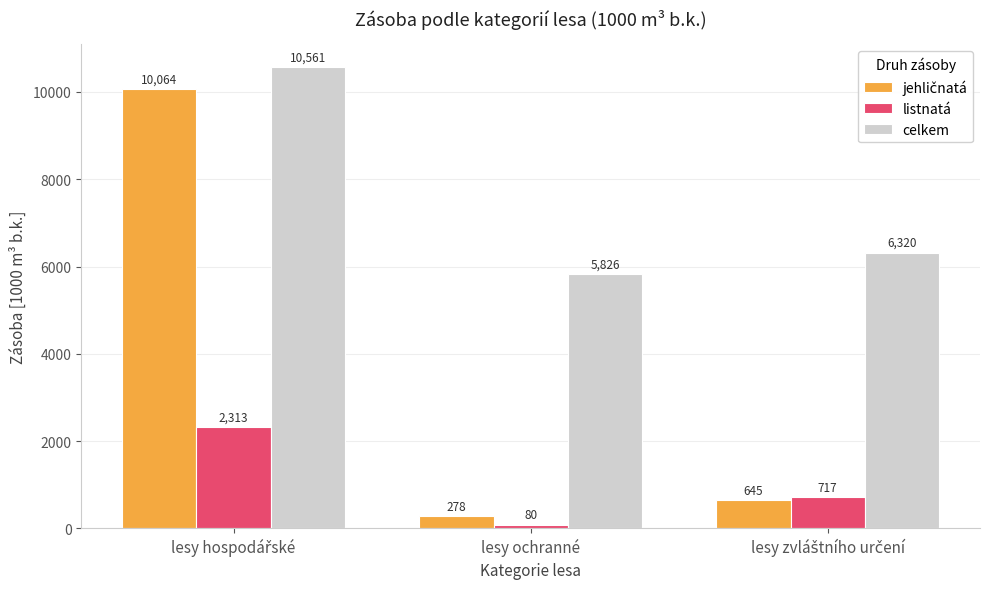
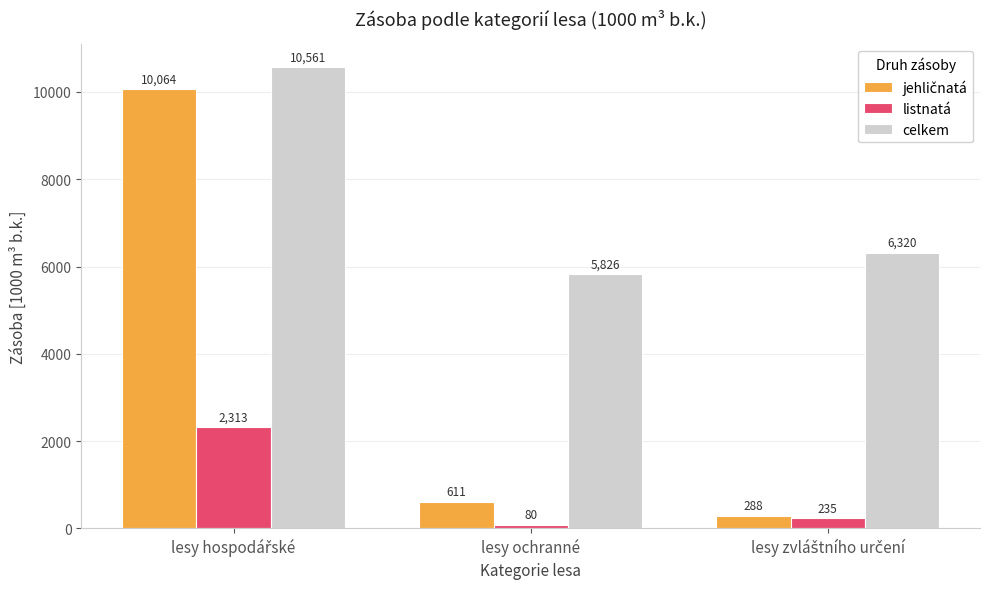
  {
    "jehličnatá": {
      "lesy hospodářské": "10,064",
-     "lesy ochranné": "278",
-     "lesy zvláštního určení": "645"
+     "lesy ochranné": "611",
+     "lesy zvláštního určení": "288"
    },
    "listnatá": {
      "lesy hospodářské": "2,313",
      "lesy ochranné": "80",
-     "lesy zvláštního určení": "717"
+     "lesy zvláštního určení": "235"
    },
    "celkem": {
      "lesy hospodářské": "10,561",
      "lesy ochranné": "5,826",
      "lesy zvláštního určení": "6,320"
    }
  }
